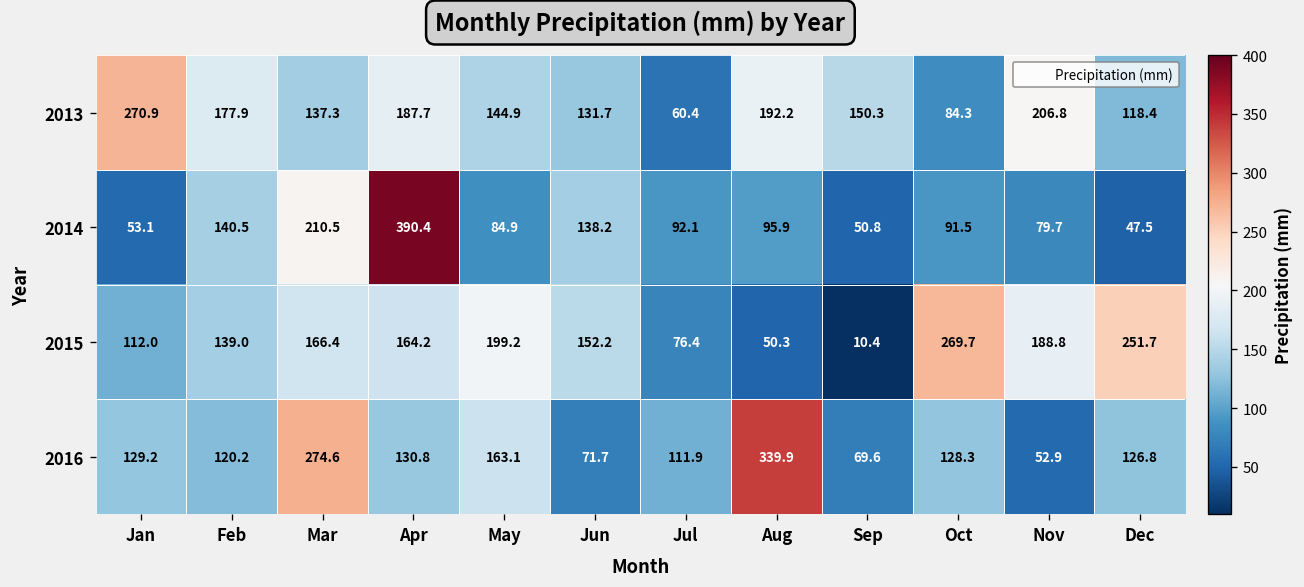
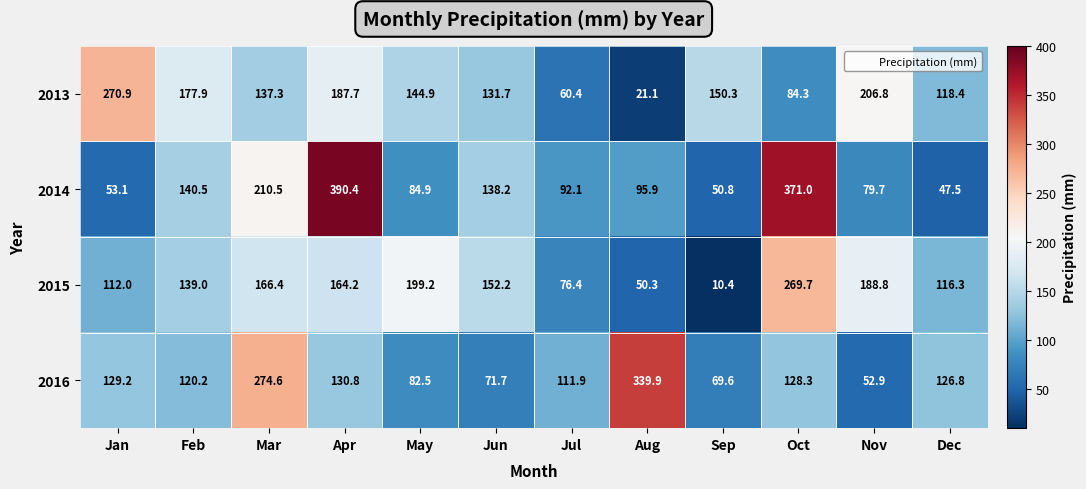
  {
    "2013": {
      "Jan": 270.9,
      "Feb": 177.9,
      "Mar": 137.3,
      "Apr": 187.7,
      "May": 144.9,
      "Jun": 131.7,
      "Jul": 60.4,
-     "Aug": 192.2,
+     "Aug": 21.1,
      "Sep": 150.3,
      "Oct": 84.3,
      "Nov": 206.8,
      "Dec": 118.4
    },
    "2014": {
      "Jan": 53.1,
      "Feb": 140.5,
      "Mar": 210.5,
      "Apr": 390.4,
      "May": 84.9,
      "Jun": 138.2,
      "Jul": 92.1,
      "Aug": 95.9,
      "Sep": 50.8,
-     "Oct": 91.5,
+     "Oct": 371.0,
      "Nov": 79.7,
      "Dec": 47.5
    },
    "2015": {
      "Jan": 112.0,
      "Feb": 139.0,
      "Mar": 166.4,
      "Apr": 164.2,
      "May": 199.2,
      "Jun": 152.2,
      "Jul": 76.4,
      "Aug": 50.3,
      "Sep": 10.4,
      "Oct": 269.7,
      "Nov": 188.8,
-     "Dec": 251.7
+     "Dec": 116.3
    },
    "2016": {
      "Jan": 129.2,
      "Feb": 120.2,
      "Mar": 274.6,
      "Apr": 130.8,
-     "May": 163.1,
+     "May": 82.5,
      "Jun": 71.7,
      "Jul": 111.9,
      "Aug": 339.9,
      "Sep": 69.6,
      "Oct": 128.3,
      "Nov": 52.9,
      "Dec": 126.8
    }
  }
